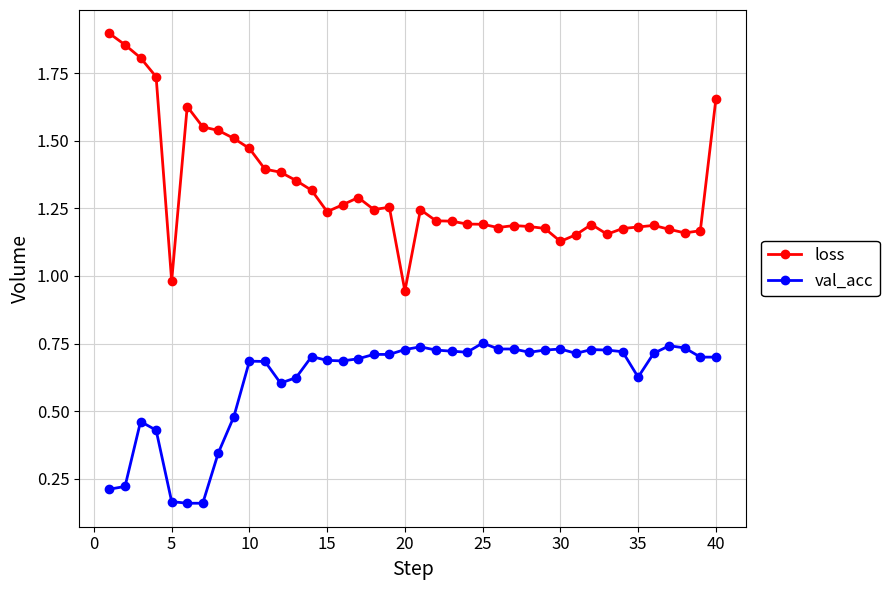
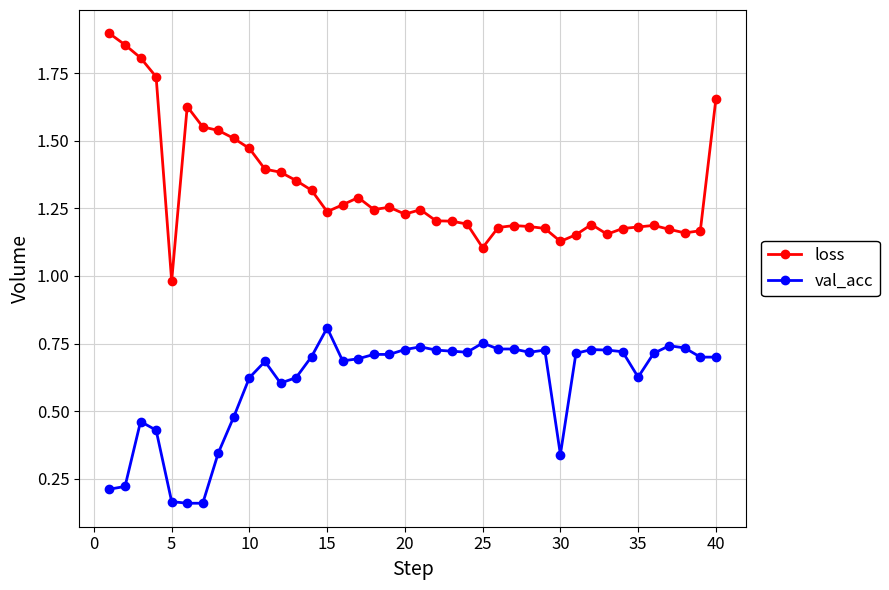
  {
    "loss": {
      "5": 0.98,
      "10": 1.47,
      "15": 1.24,
-     "20": 0.94,
-     "25": 1.19,
+     "20": 1.23,
+     "25": 1.10,
      "30": 1.13,
      "35": 1.18,
      "40": 1.65
    },
    "val_acc": {
      "5": 0.17,
-     "10": 0.69,
-     "15": 0.69,
+     "10": 0.62,
+     "15": 0.81,
      "20": 0.73,
      "25": 0.75,
-     "30": 0.73,
+     "30": 0.34,
      "35": 0.63,
      "40": 0.70
    }
  }
